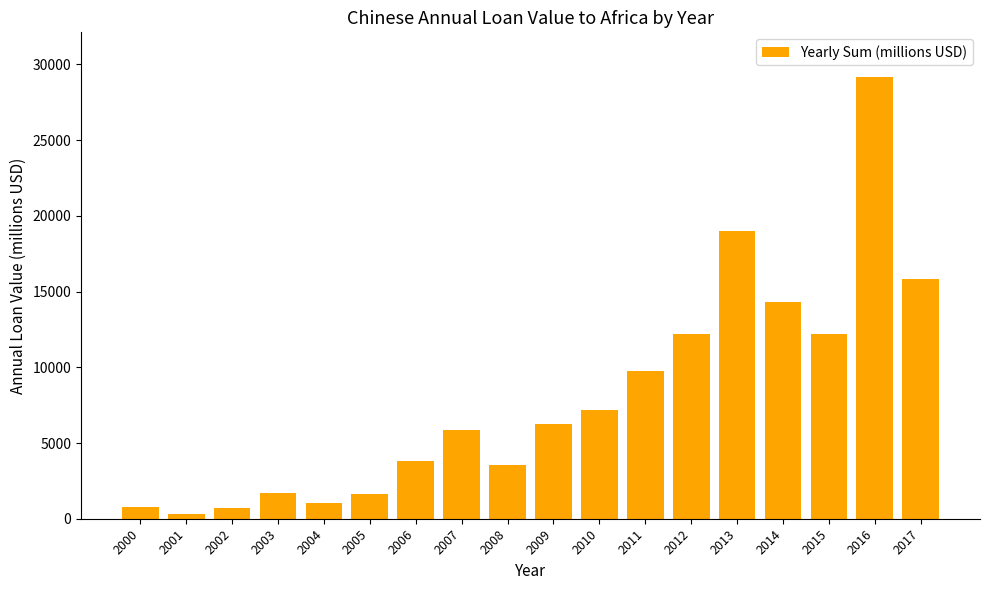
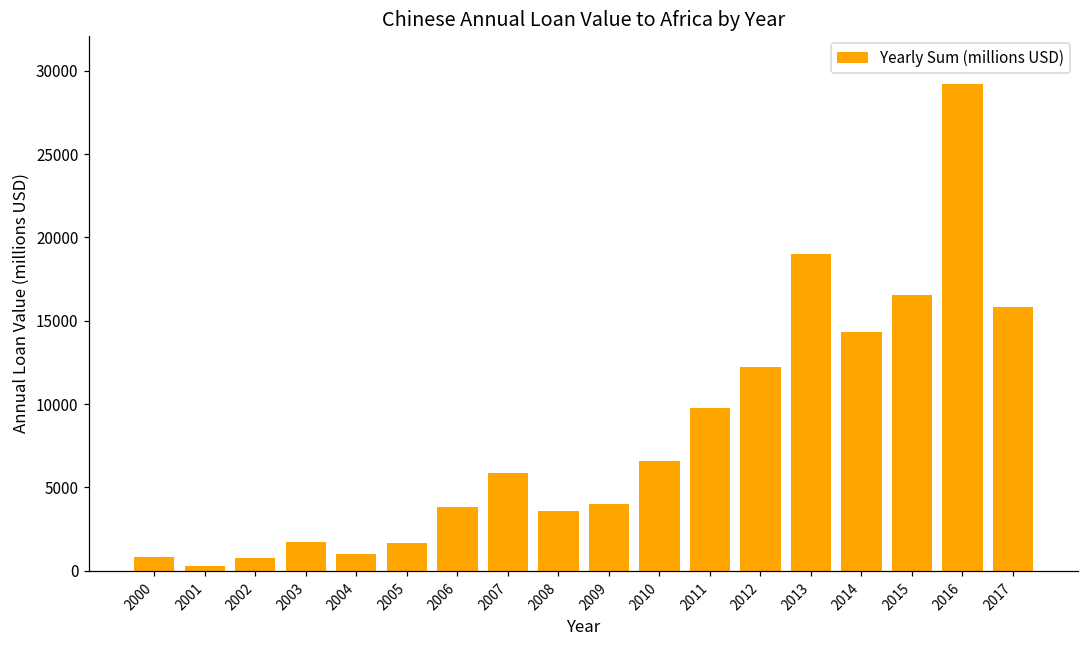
  {
    "2000": 800,
    "2001": 300,
    "2002": 700,
    "2003": 1700,
    "2004": 1000,
    "2005": 1600,
    "2006": 3800,
    "2007": 5900,
    "2008": 3600,
-   "2009": 6300,
-   "2010": 7200,
+   "2009": 4000,
+   "2010": 6600,
    "2011": 9800,
    "2012": 12200,
    "2013": 19000,
    "2014": 14300,
-   "2015": 12200,
+   "2015": 16600,
    "2016": 29200,
    "2017": 15800
  }
